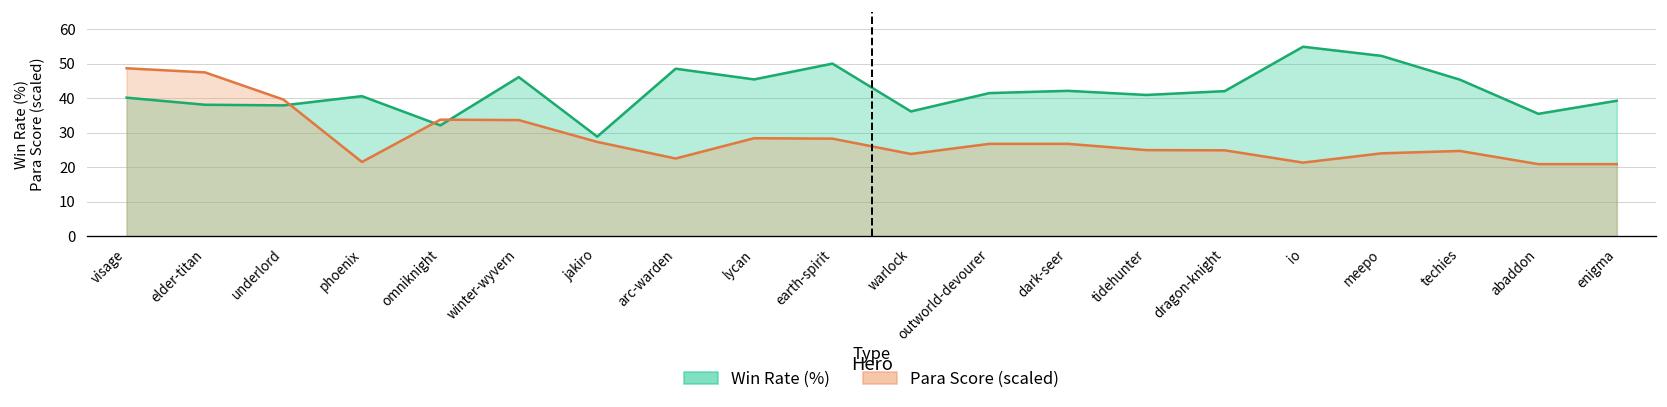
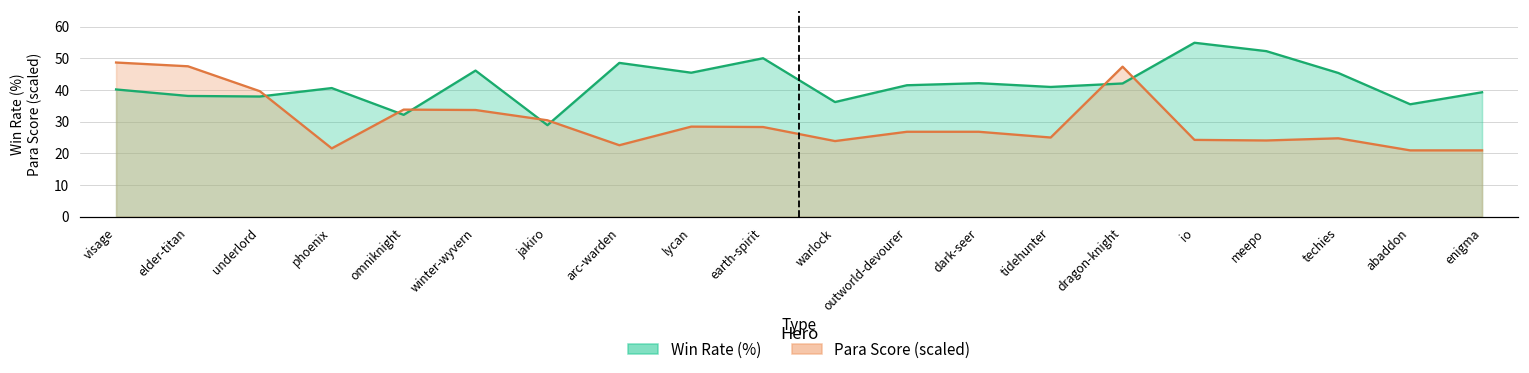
  {
    "Win Rate (%)": {
      "visage": 40,
      "elder-titan": 38,
      "underlord": 38,
      "phoenix": 41,
      "omniknight": 32,
      "winter-wyvern": 46,
      "jakiro": 29,
      "arc-warden": 49,
      "lycan": 45,
      "earth-spirit": 50,
      "warlock": 36,
      "outworld-devourer": 42,
      "dark-seer": 42,
      "tidehunter": 41,
      "dragon-knight": 42,
      "io": 55,
      "meepo": 52,
      "techies": 45,
      "abaddon": 36,
      "enigma": 39
    },
    "Para Score (scaled)": {
      "visage": 49,
      "elder-titan": 48,
      "underlord": 40,
      "phoenix": 22,
      "omniknight": 34,
      "winter-wyvern": 34,
-     "jakiro": 27,
+     "jakiro": 30,
      "arc-warden": 23,
      "lycan": 28,
      "earth-spirit": 28,
      "warlock": 24,
      "outworld-devourer": 27,
      "dark-seer": 27,
      "tidehunter": 25,
-     "dragon-knight": 25,
-     "io": 21,
+     "dragon-knight": 47,
+     "io": 24,
      "meepo": 24,
      "techies": 25,
      "abaddon": 21,
      "enigma": 21
    }
  }
